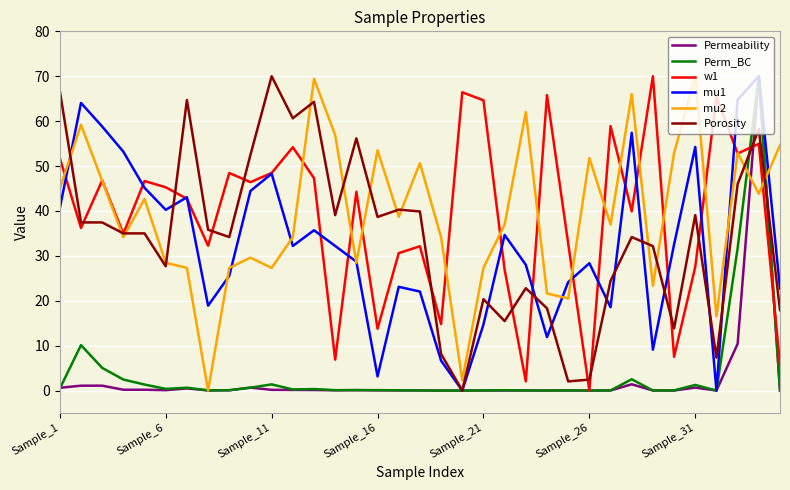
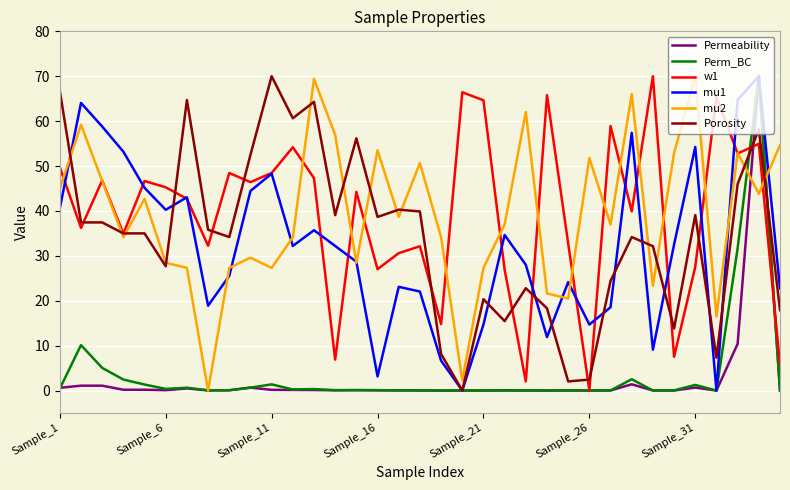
  {
    "Permeability": {
      "Sample_11": 0,
      "Sample_31": 1
    },
    "Perm_BC": {
      "Sample_11": 1,
      "Sample_31": 1
    },
    "w1": {
-     "Sample_1": 52,
+     "Sample_1": 50,
      "Sample_6": 45,
-     "Sample_16": 14,
+     "Sample_16": 27,
      "Sample_21": 65,
      "Sample_31": 28
    },
    "mu1": {
      "Sample_1": 41,
      "Sample_6": 40,
      "Sample_16": 3,
      "Sample_21": 15,
-     "Sample_26": 28,
+     "Sample_26": 15,
      "Sample_31": 54
    },
    "mu2": {
      "Sample_1": 45,
      "Sample_6": 28,
      "Sample_11": 27,
      "Sample_16": 53,
      "Sample_21": 27,
      "Sample_26": 52
    },
    "Porosity": {
      "Sample_1": 67,
      "Sample_6": 28,
      "Sample_11": 70,
      "Sample_16": 39,
      "Sample_21": 20,
      "Sample_26": 2,
      "Sample_31": 39
    }
  }
